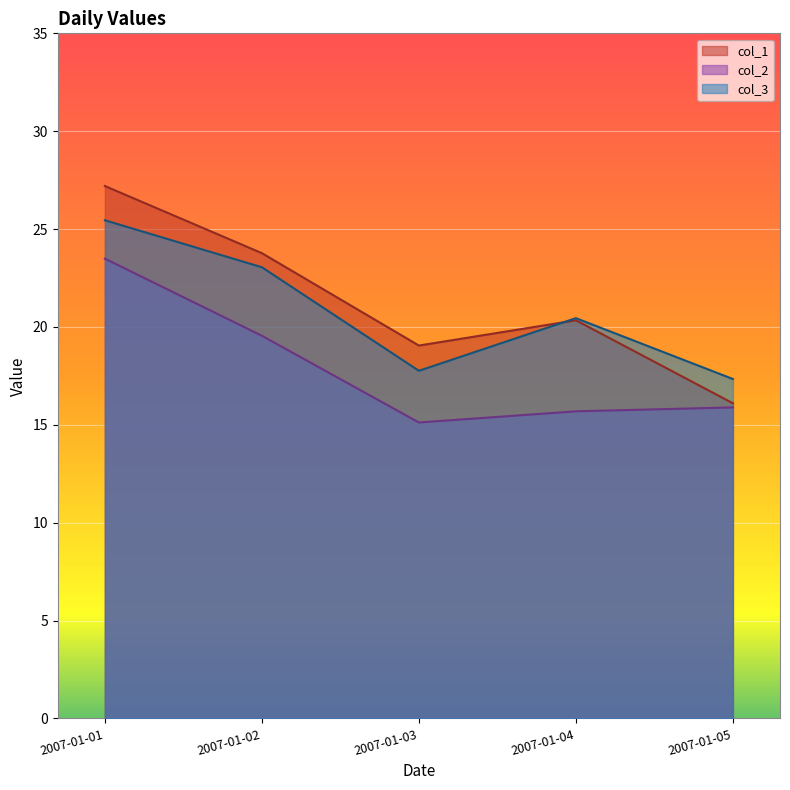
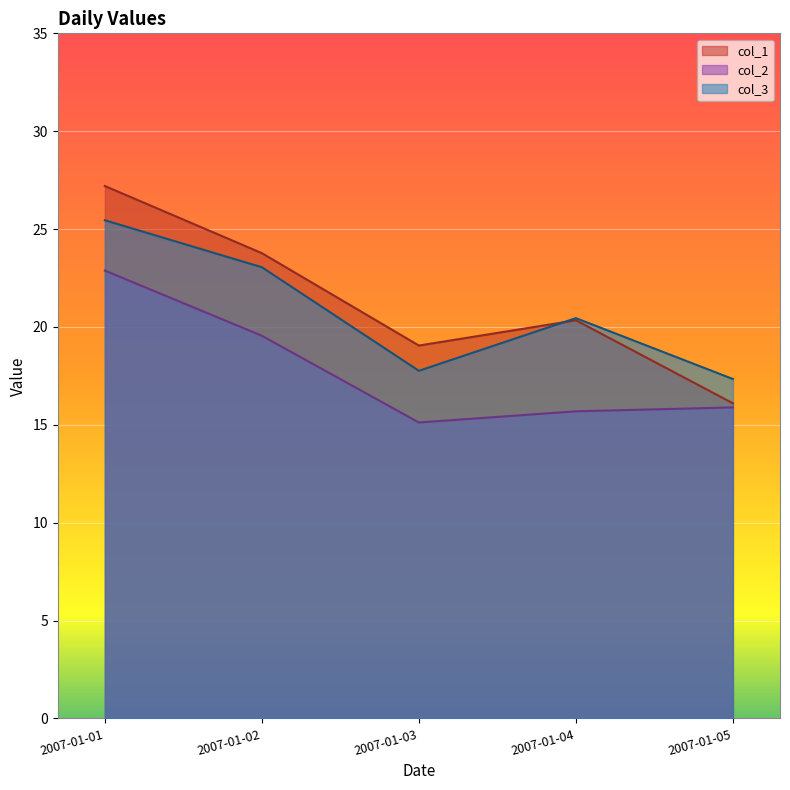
  {
    "col_1": {
      "2007-01-01": 27.2,
      "2007-01-02": 23.8,
      "2007-01-03": 19.1,
      "2007-01-05": 16.1
    },
    "col_2": {
-     "2007-01-01": 23.5,
+     "2007-01-01": 22.9,
      "2007-01-02": 19.6,
      "2007-01-03": 15.1,
      "2007-01-04": 15.7,
      "2007-01-05": 15.9
    },
    "col_3": {
      "2007-01-01": 25.5,
      "2007-01-02": 23.1,
      "2007-01-03": 17.8,
      "2007-01-05": 17.3
    }
  }
